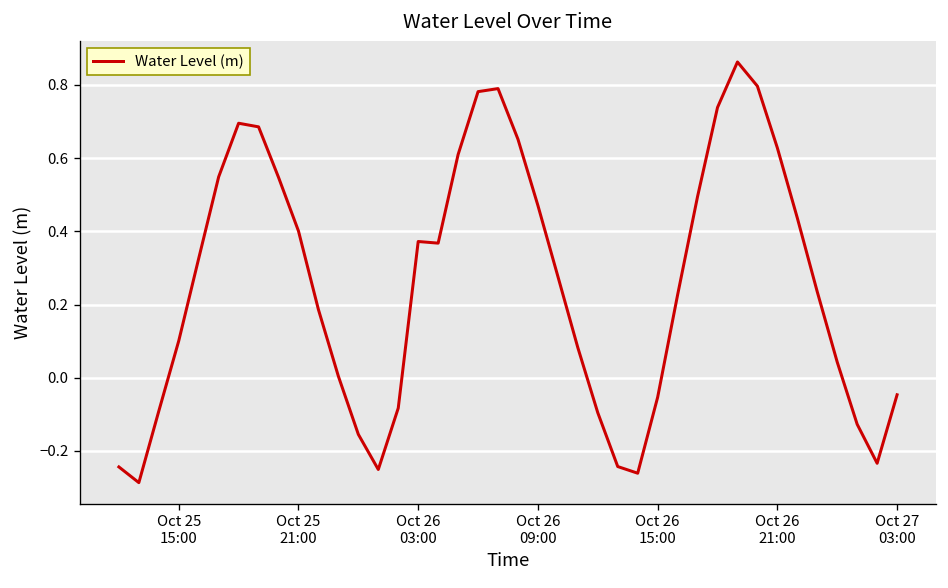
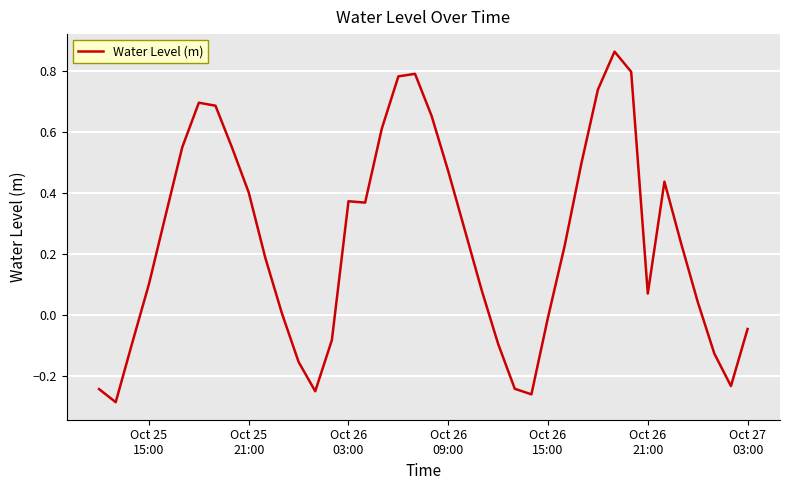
  {
    "Oct 25 15:00": 0.10,
    "Oct 25 21:00": 0.40,
    "Oct 26 03:00": 0.37,
    "Oct 26 09:00": 0.47,
-   "Oct 26 15:00": -0.05,
-   "Oct 26 21:00": 0.63,
+   "Oct 26 15:00": -0.01,
+   "Oct 26 21:00": 0.07,
    "Oct 27 03:00": -0.05
  }
